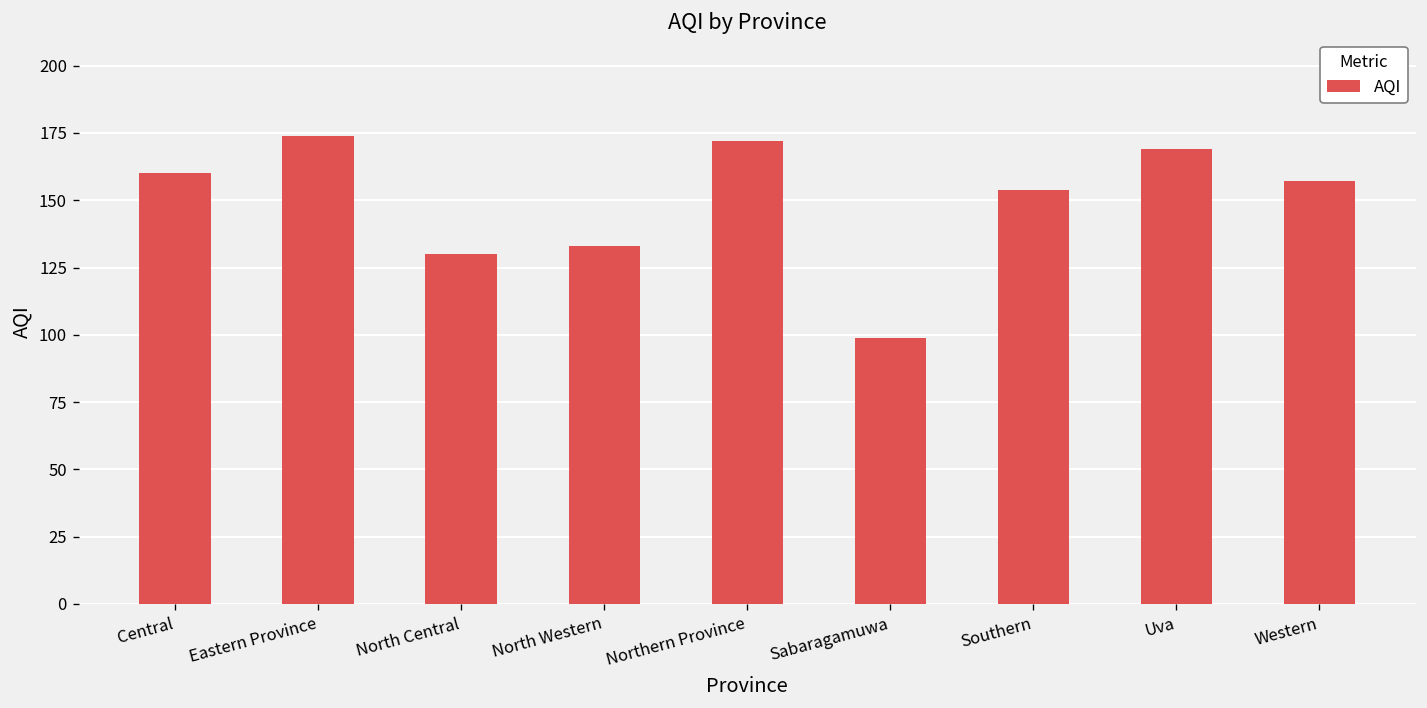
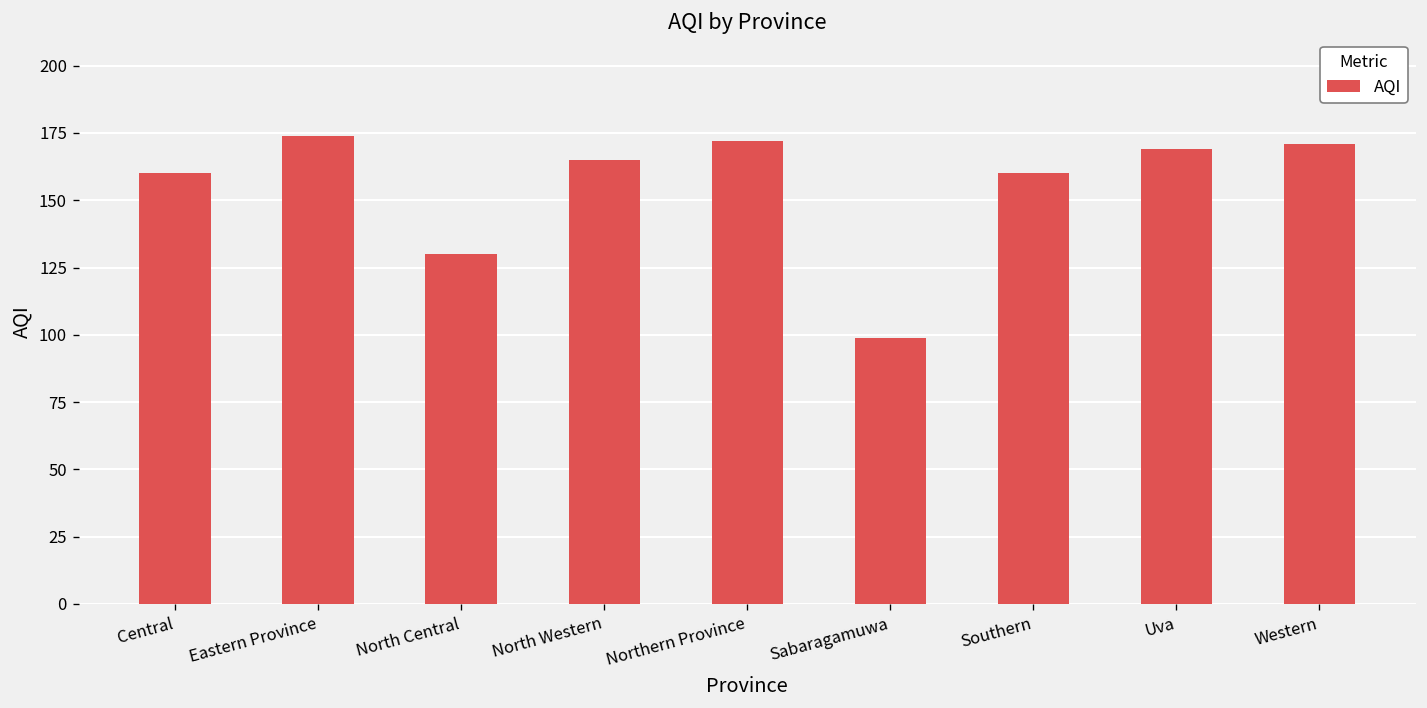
  {
    "Central": 160,
    "Eastern Province": 174,
    "North Central": 130,
-   "North Western": 133,
+   "North Western": 165,
    "Northern Province": 172,
    "Sabaragamuwa": 99,
-   "Southern": 154,
+   "Southern": 160,
    "Uva": 169,
-   "Western": 157
+   "Western": 171
  }
